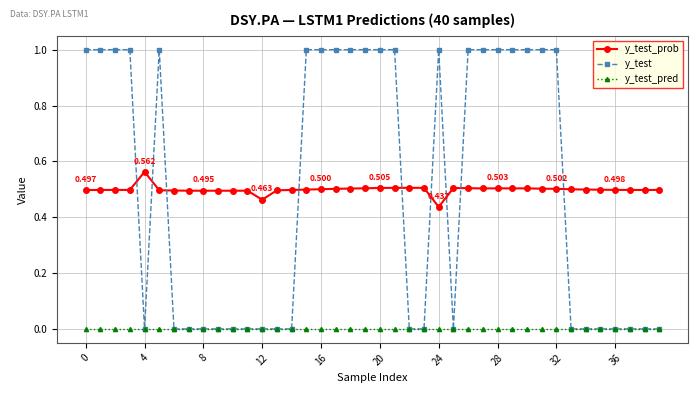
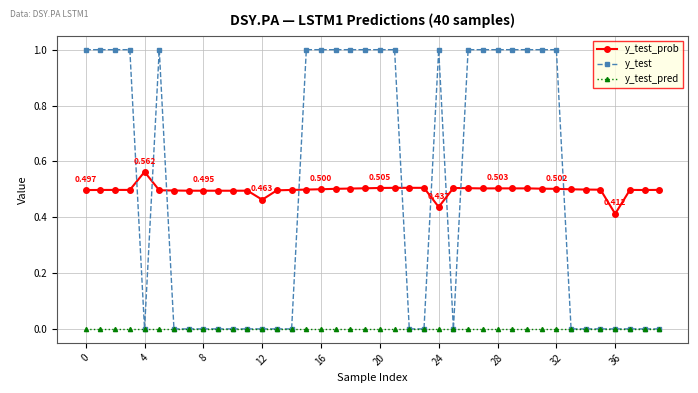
  {
    "y_test_prob": {
      "0": 0.497,
      "4": 0.562,
      "8": 0.495,
      "12": 0.463,
      "16": 0.500,
      "20": 0.505,
      "24": 0.437,
      "28": 0.503,
      "32": 0.502,
-     "36": 0.498
+     "36": 0.412
    },
    "y_test": {
      "0": 1.00,
      "16": 1.00,
      "20": 1.00,
      "24": 1.00,
      "28": 1.00,
      "32": 1.00
    },
    "y_test_pred": {
      "0": 0.00,
      "16": 0.00,
      "20": 0.00,
      "24": 0.00,
      "28": 0.00,
      "32": 0.00
    }
  }
